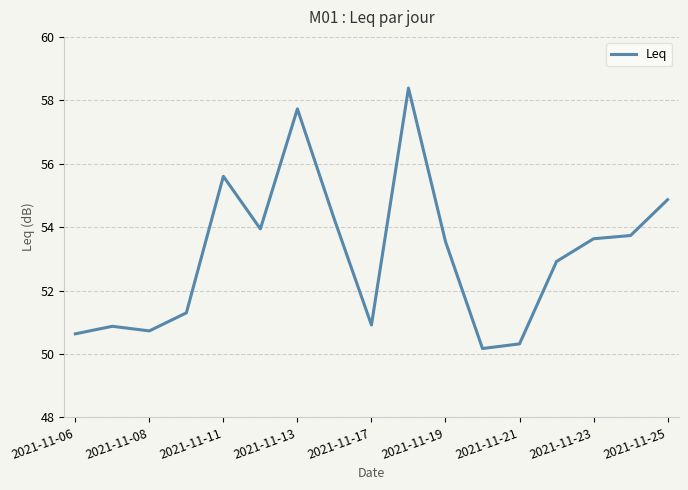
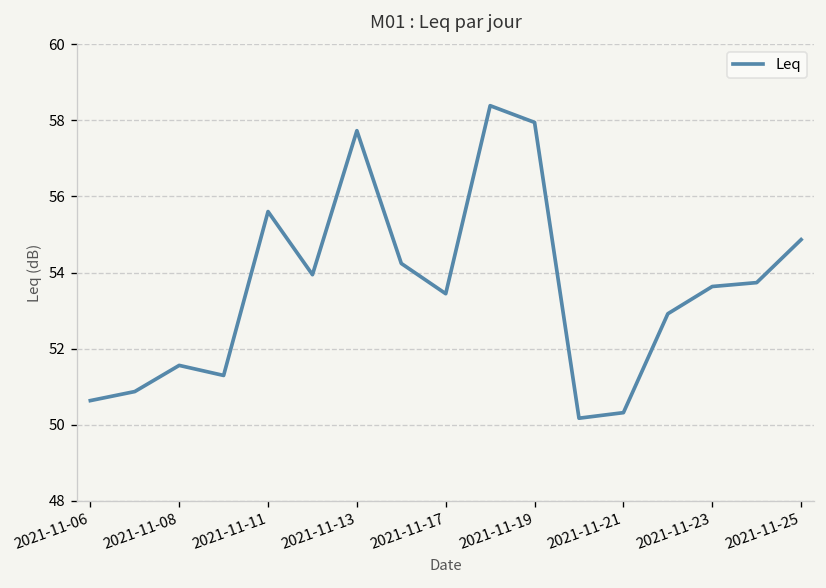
  {
    "2021-11-06": 50.6,
-   "2021-11-08": 50.7,
+   "2021-11-08": 51.6,
    "2021-11-11": 55.6,
    "2021-11-13": 57.7,
-   "2021-11-17": 50.9,
-   "2021-11-19": 53.5,
+   "2021-11-17": 53.4,
+   "2021-11-19": 57.9,
    "2021-11-21": 50.3,
    "2021-11-23": 53.6,
    "2021-11-25": 54.9
  }
